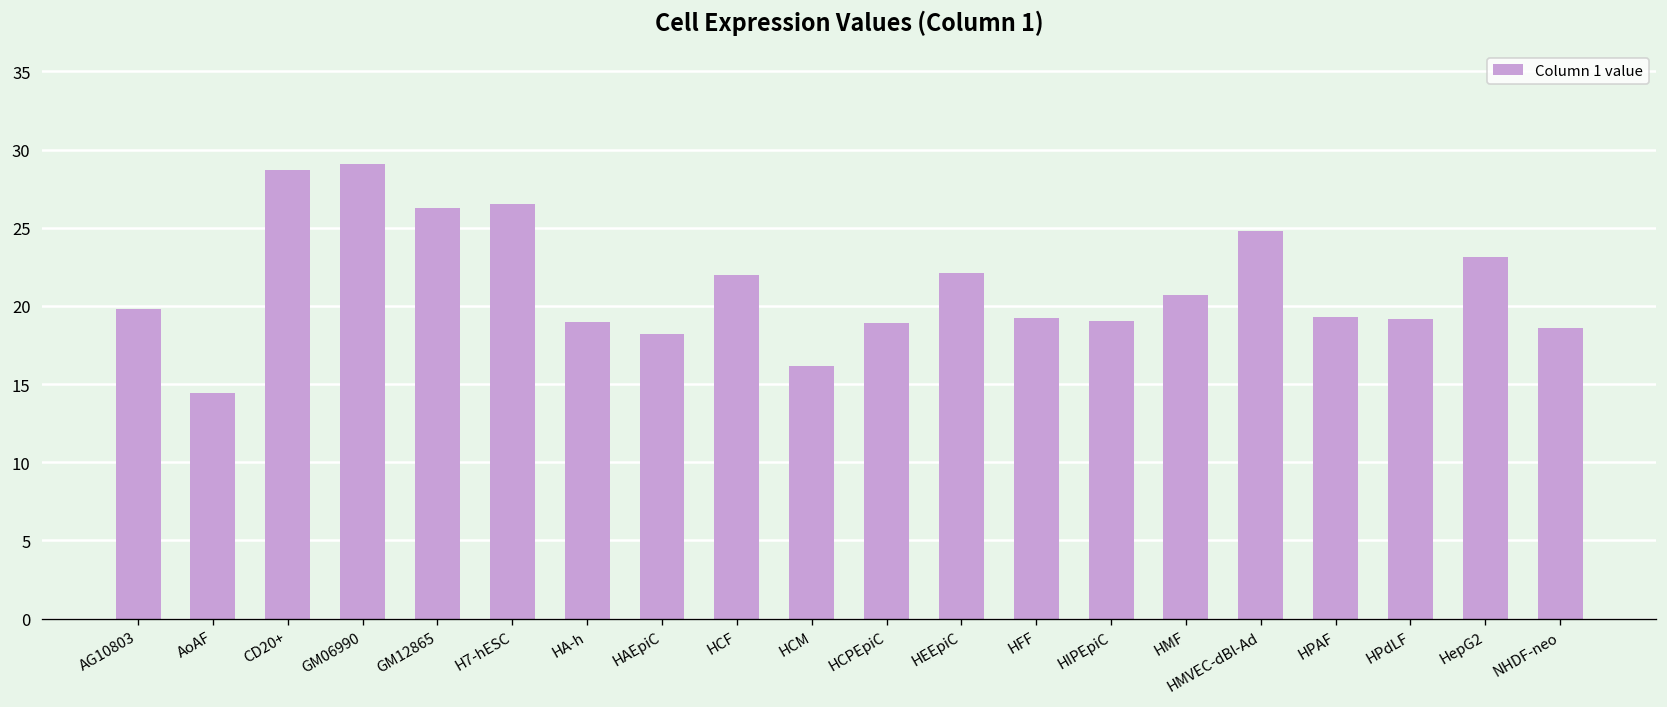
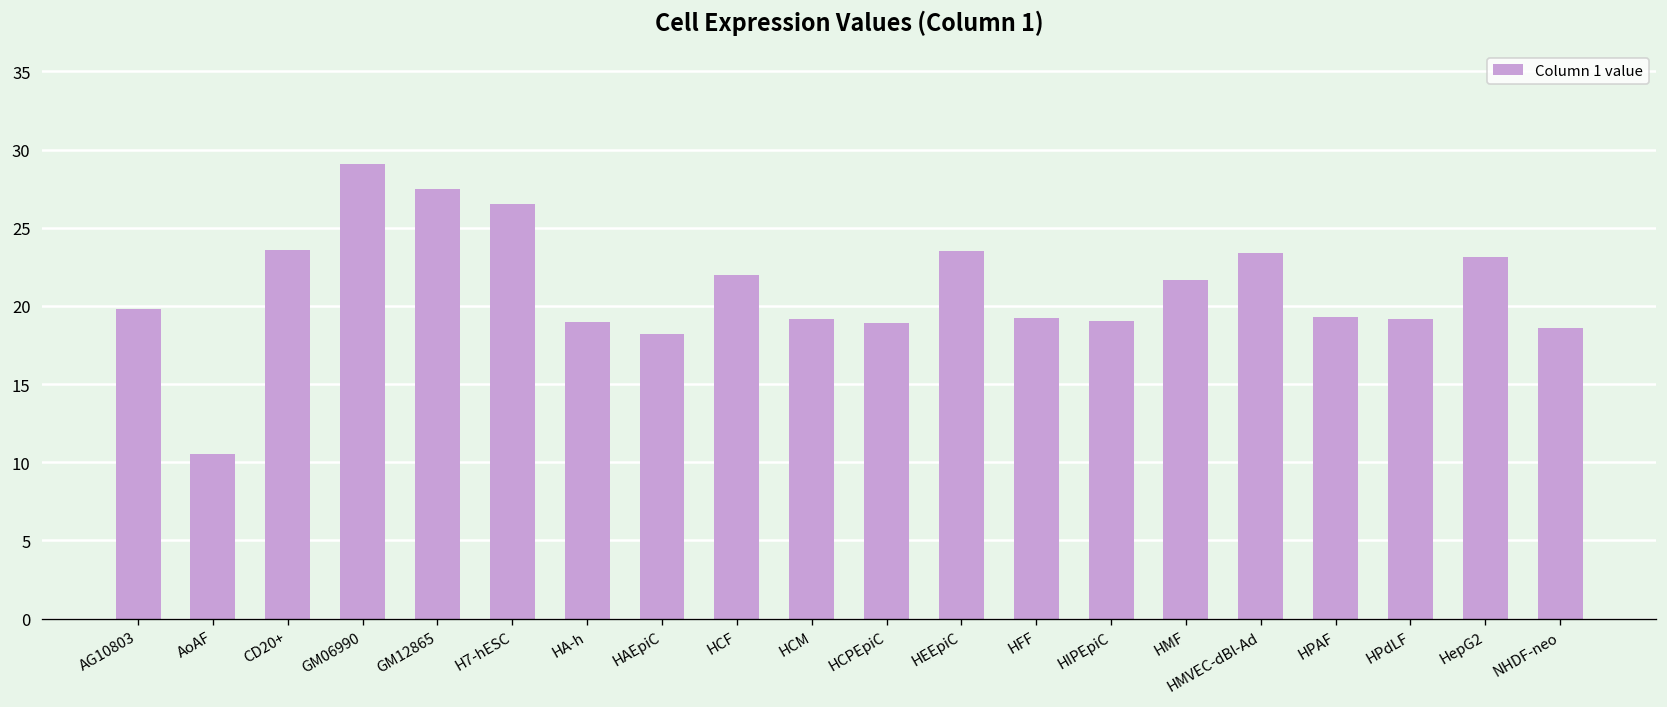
  {
    "AG10803": 19.8,
-   "AoAF": 14.4,
-   "CD20+": 28.7,
+   "AoAF": 10.5,
+   "CD20+": 23.6,
    "GM06990": 29.1,
-   "GM12865": 26.3,
+   "GM12865": 27.4,
    "H7-hESC": 26.5,
    "HA-h": 19.0,
    "HAEpiC": 18.2,
    "HCF": 22.0,
-   "HCM": 16.1,
+   "HCM": 19.1,
    "HCPEpiC": 18.9,
-   "HEEpiC": 22.1,
+   "HEEpiC": 23.5,
    "HFF": 19.2,
    "HIPEpiC": 19.0,
-   "HMF": 20.7,
-   "HMVEC-dBl-Ad": 24.8,
+   "HMF": 21.7,
+   "HMVEC-dBl-Ad": 23.4,
    "HPAF": 19.3,
    "HPdLF": 19.1,
    "HepG2": 23.1,
    "NHDF-neo": 18.6
  }
